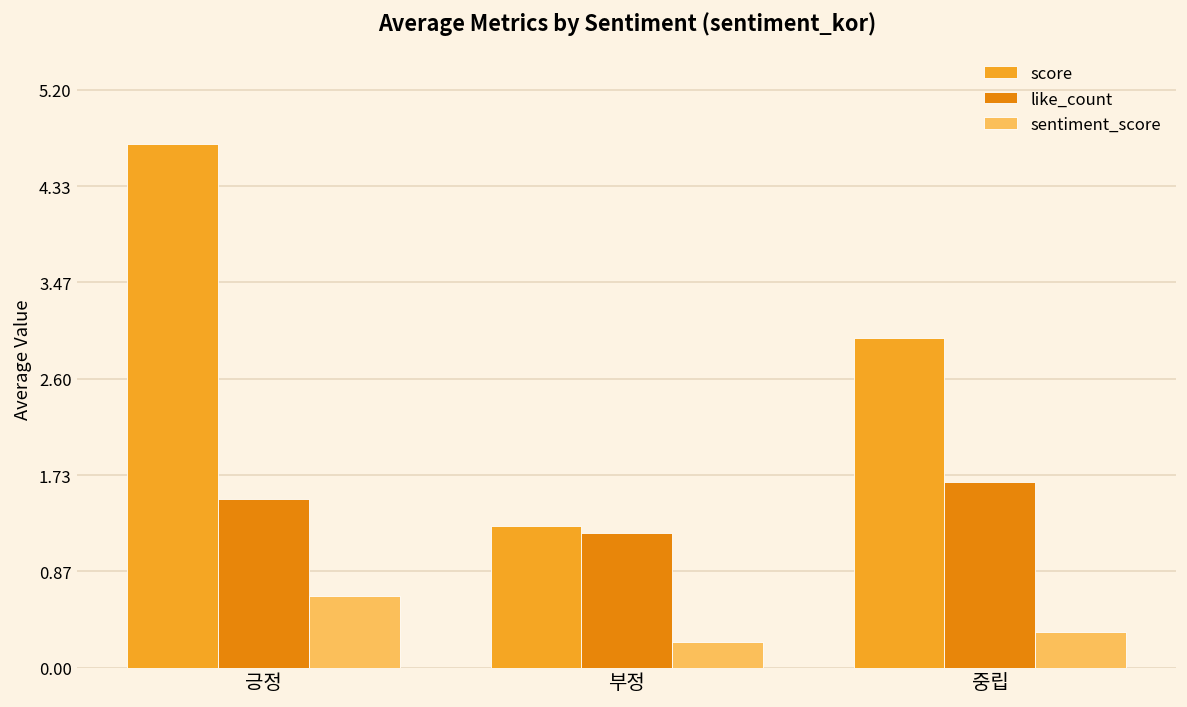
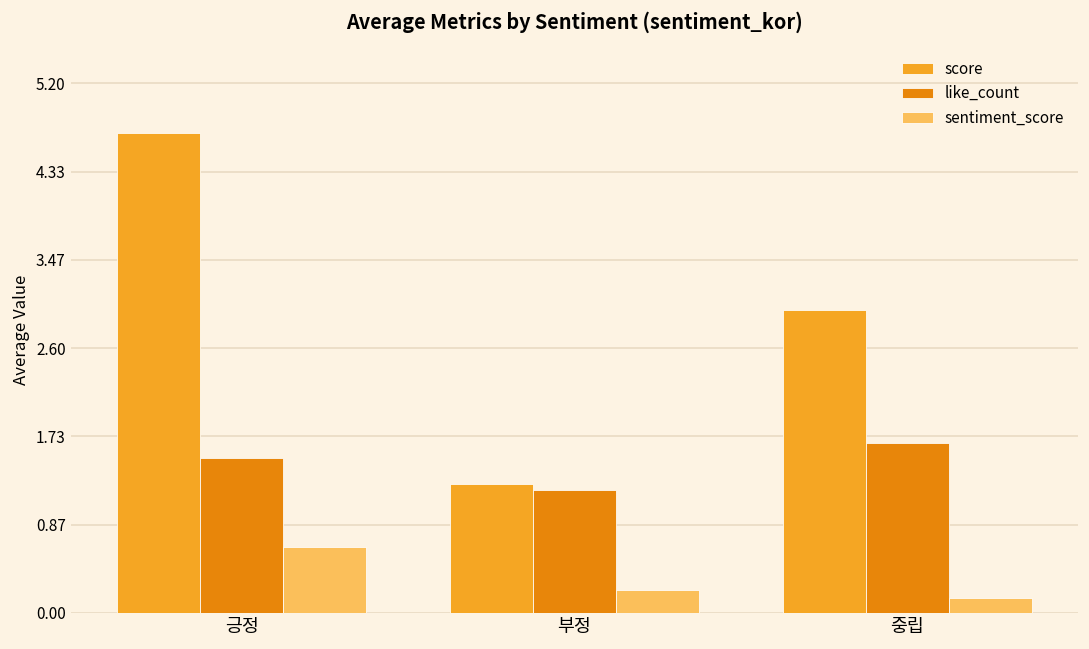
  {
    "sentiment_score": {
      "긍정": 0.6,
      "부정": 0.2,
-     "중립": 0.3
+     "중립": 0.1
    }
  }
